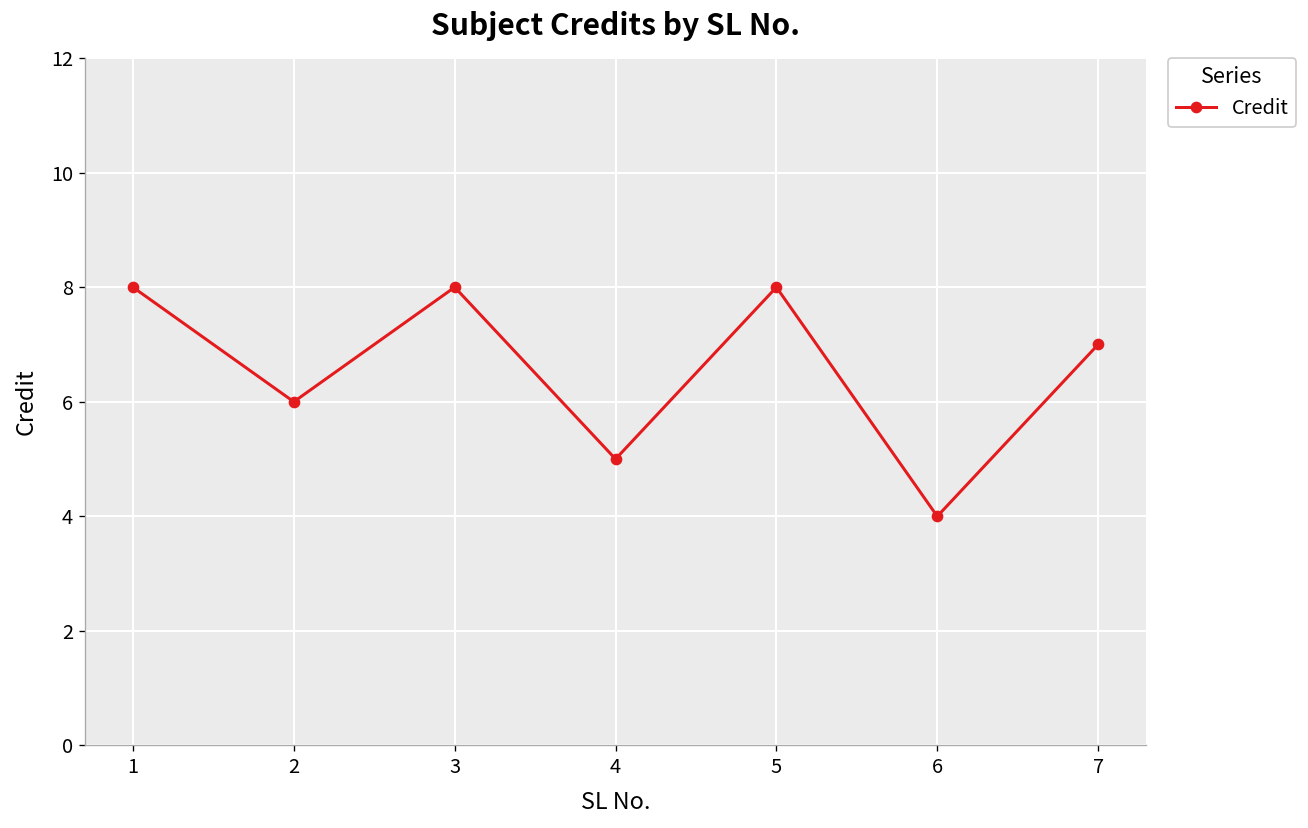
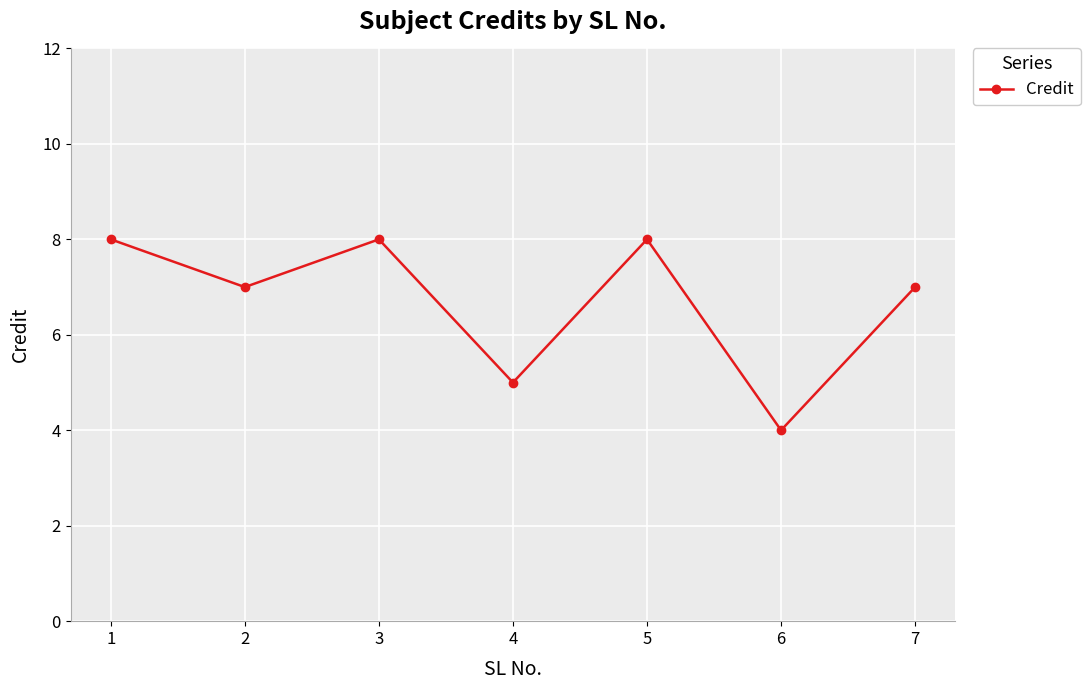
  {
    "1": 8,
-   "2": 6,
+   "2": 7,
    "3": 8,
    "4": 5,
    "5": 8,
    "6": 4,
    "7": 7
  }
